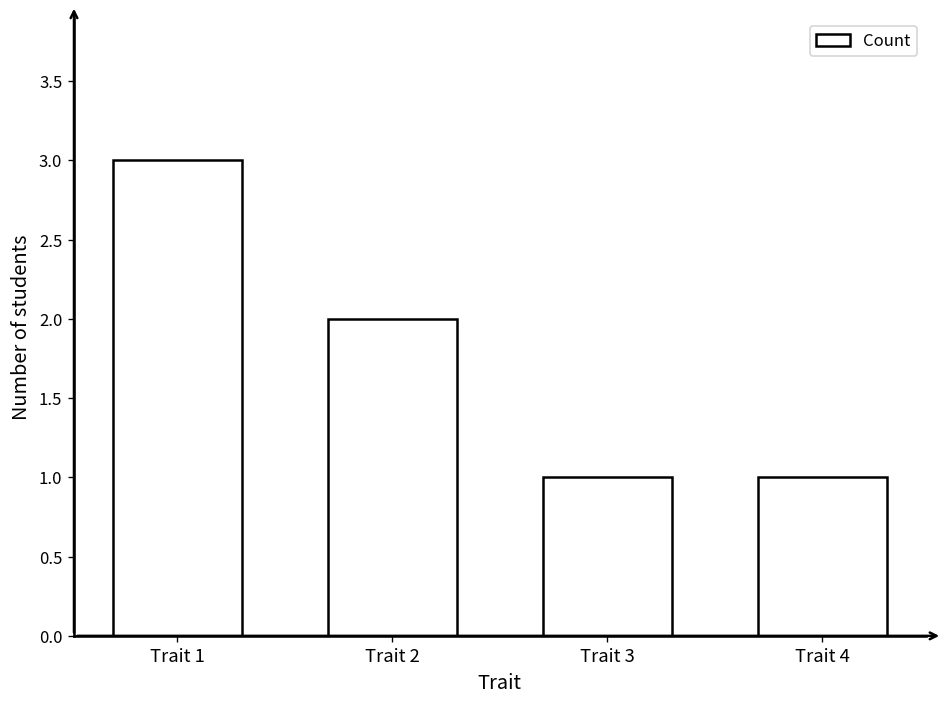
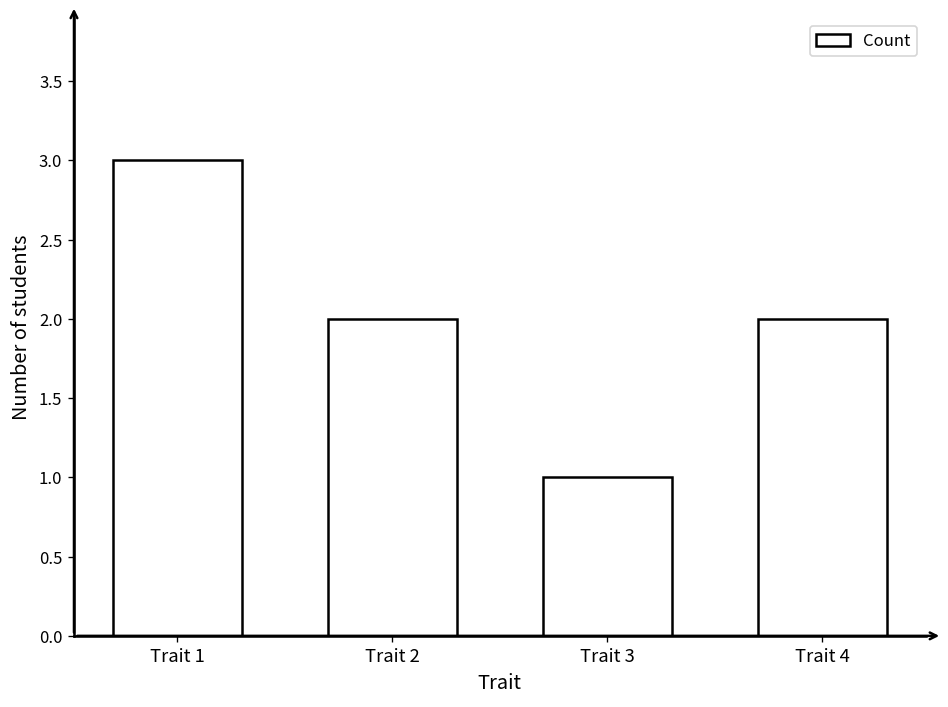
  {
    "Trait 1": 3,
    "Trait 2": 2,
    "Trait 3": 1,
-   "Trait 4": 1
+   "Trait 4": 2
  }
